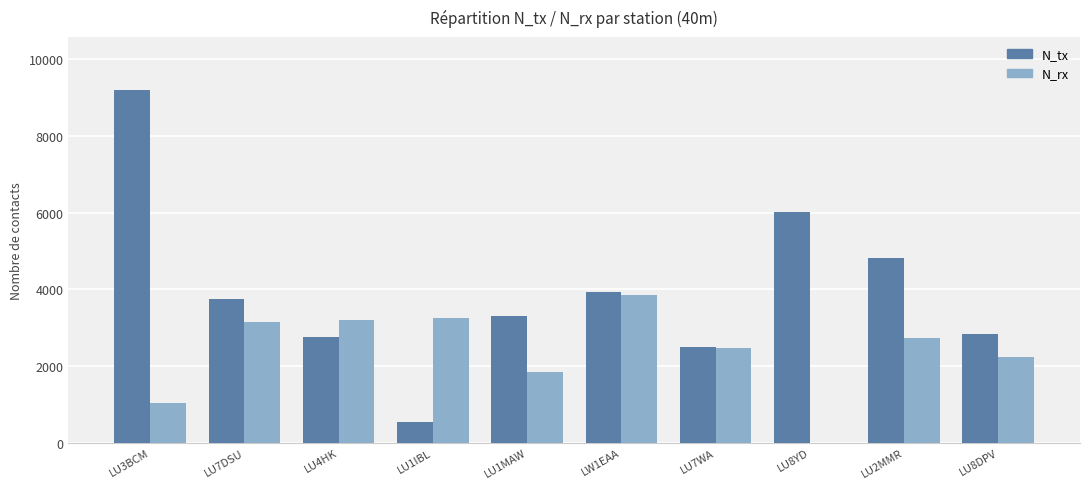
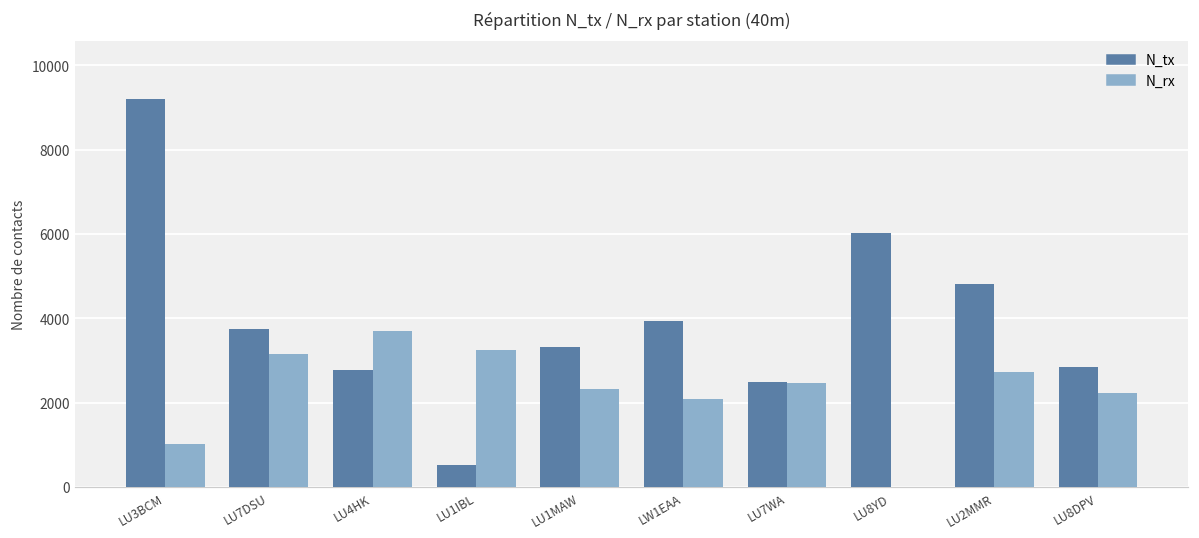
  {
    "N_tx": {
      "LU3BCM": 9200,
      "LU7DSU": 3700,
      "LU4HK": 2800,
      "LU1IBL": 500,
      "LU1MAW": 3300,
      "LW1EAA": 3900,
      "LU7WA": 2500,
      "LU8YD": 6000,
      "LU2MMR": 4800,
      "LU8DPV": 2800
    },
    "N_rx": {
      "LU3BCM": 1000,
      "LU7DSU": 3100,
-     "LU4HK": 3200,
+     "LU4HK": 3700,
      "LU1IBL": 3300,
-     "LU1MAW": 1800,
-     "LW1EAA": 3900,
+     "LU1MAW": 2300,
+     "LW1EAA": 2100,
      "LU7WA": 2500,
      "LU8YD": 0,
      "LU2MMR": 2700,
      "LU8DPV": 2200
    }
  }
